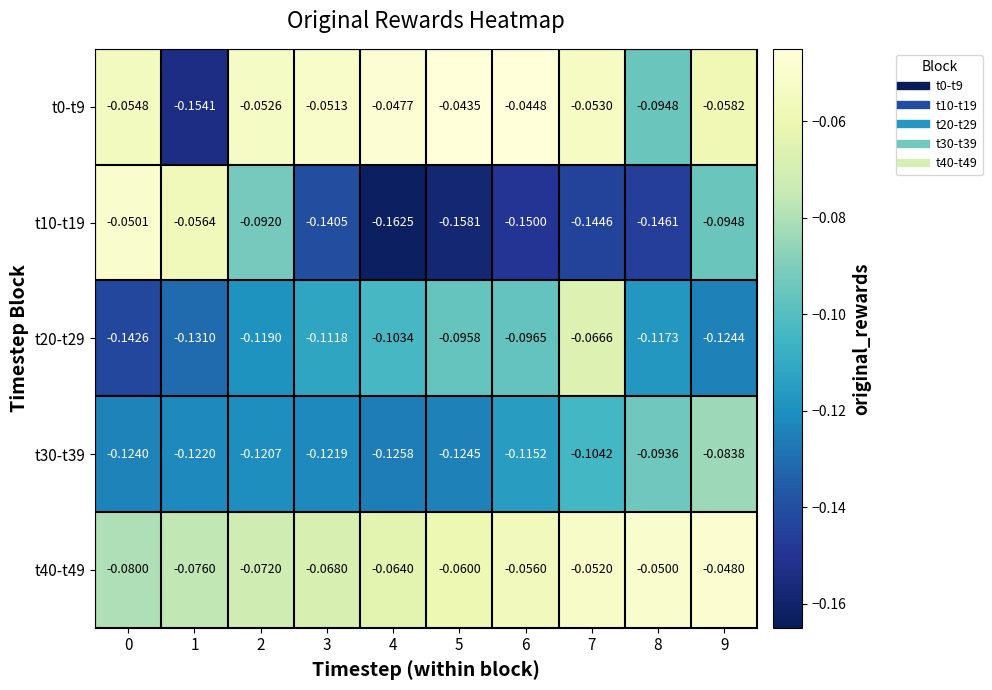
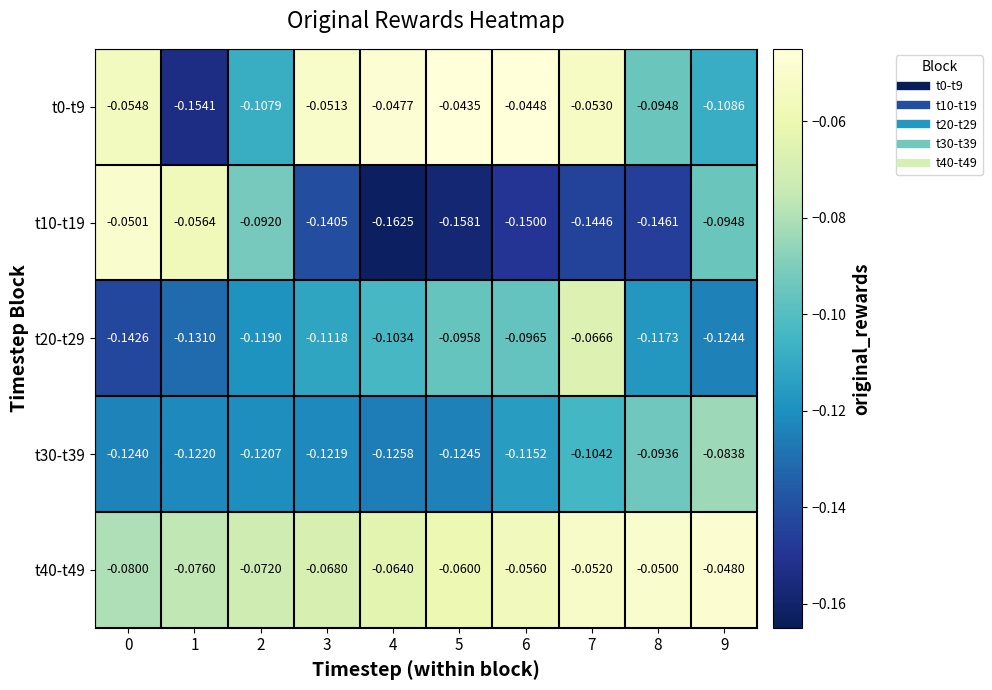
  {
    "t0-t9": {
      "0": -0.0548,
      "1": -0.1541,
-     "2": -0.0526,
+     "2": -0.1079,
      "3": -0.0513,
      "4": -0.0477,
      "5": -0.0435,
      "6": -0.0448,
      "7": -0.0530,
      "8": -0.0948,
-     "9": -0.0582
+     "9": -0.1086
    },
    "t10-t19": {
      "0": -0.0501,
      "1": -0.0564,
      "2": -0.0920,
      "3": -0.1405,
      "4": -0.1625,
      "5": -0.1581,
      "6": -0.1500,
      "7": -0.1446,
      "8": -0.1461,
      "9": -0.0948
    },
    "t20-t29": {
      "0": -0.1426,
      "1": -0.1310,
      "2": -0.1190,
      "3": -0.1118,
      "4": -0.1034,
      "5": -0.0958,
      "6": -0.0965,
      "7": -0.0666,
      "8": -0.1173,
      "9": -0.1244
    },
    "t30-t39": {
      "0": -0.1240,
      "1": -0.1220,
      "2": -0.1207,
      "3": -0.1219,
      "4": -0.1258,
      "5": -0.1245,
      "6": -0.1152,
      "7": -0.1042,
      "8": -0.0936,
      "9": -0.0838
    },
    "t40-t49": {
      "0": -0.0800,
      "1": -0.0760,
      "2": -0.0720,
      "3": -0.0680,
      "4": -0.0640,
      "5": -0.0600,
      "6": -0.0560,
      "7": -0.0520,
      "8": -0.0500,
      "9": -0.0480
    }
  }
